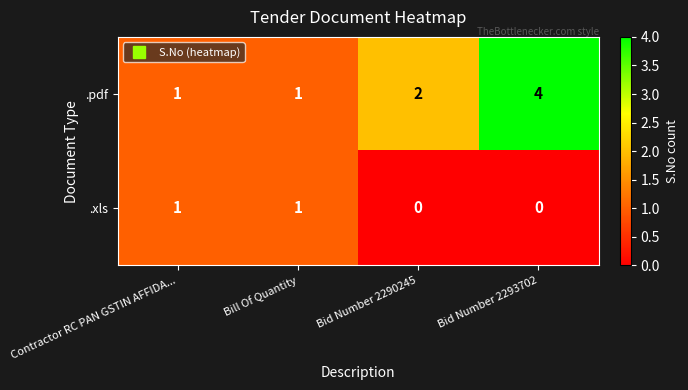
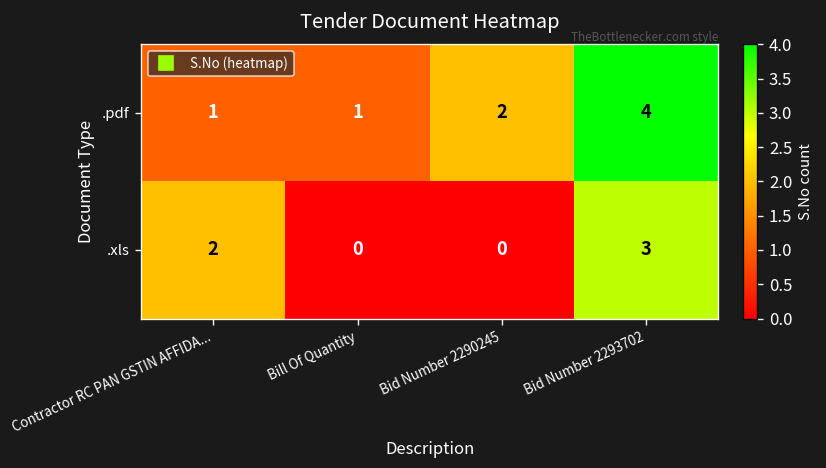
  {
    ".pdf": {
      "Contractor RC PAN GSTIN AFFIDA...": 1,
      "Bill Of Quantity": 1,
      "Bid Number 2290245": 2,
      "Bid Number 2293702": 4
    },
    ".xls": {
-     "Contractor RC PAN GSTIN AFFIDA...": 1,
-     "Bill Of Quantity": 1,
+     "Contractor RC PAN GSTIN AFFIDA...": 2,
+     "Bill Of Quantity": 0,
      "Bid Number 2290245": 0,
-     "Bid Number 2293702": 0
+     "Bid Number 2293702": 3
    }
  }
